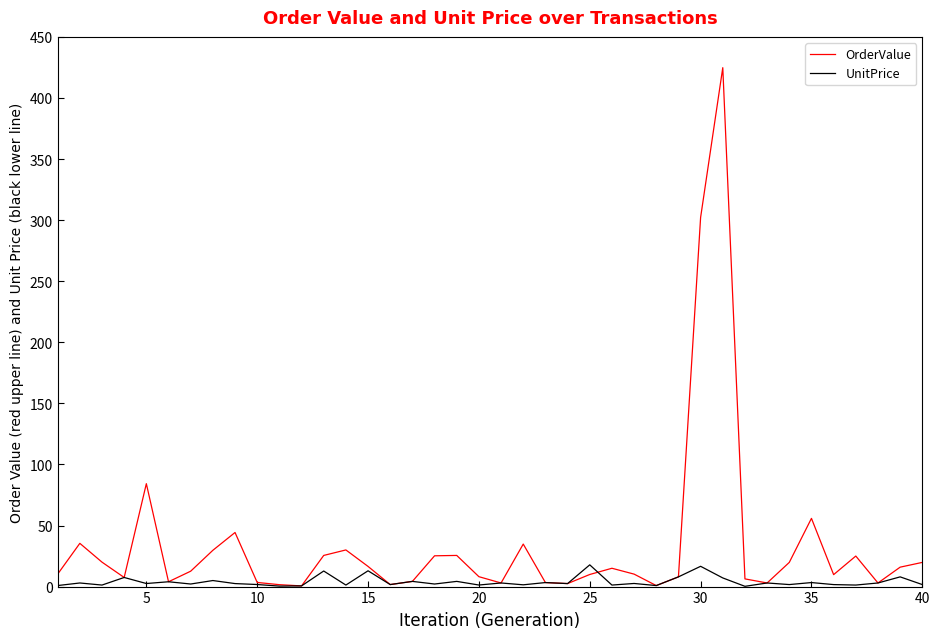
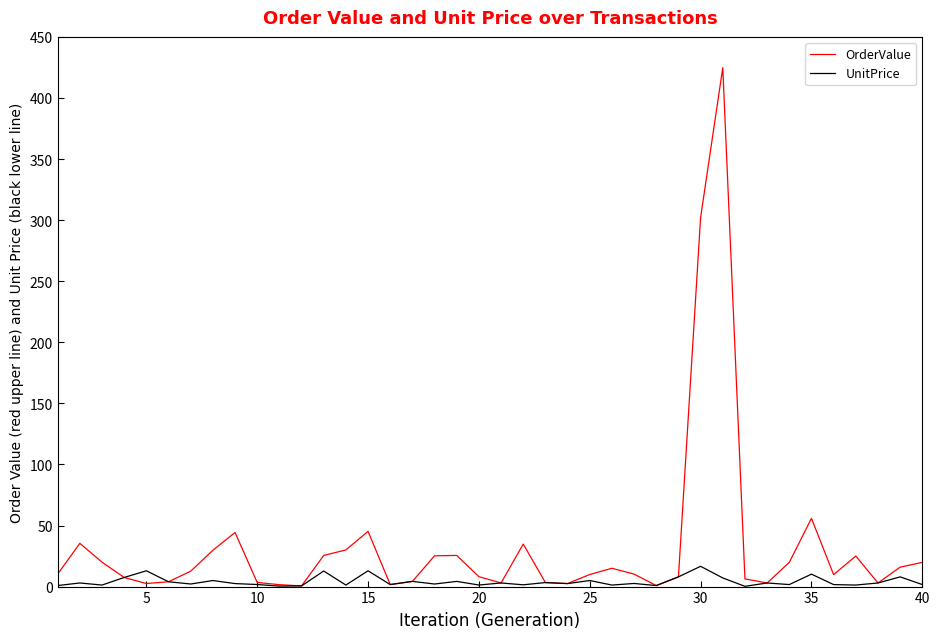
  {
    "OrderValue": {
-     "5": 84,
-     "15": 17,
+     "5": 3,
+     "15": 45,
      "20": 8,
      "25": 10,
      "30": 302,
      "35": 56,
      "40": 20
    },
    "UnitPrice": {
-     "5": 3,
+     "5": 13,
      "15": 13,
      "20": 1,
-     "25": 18,
+     "25": 5,
      "30": 17,
-     "35": 3,
+     "35": 10,
      "40": 2
    }
  }
